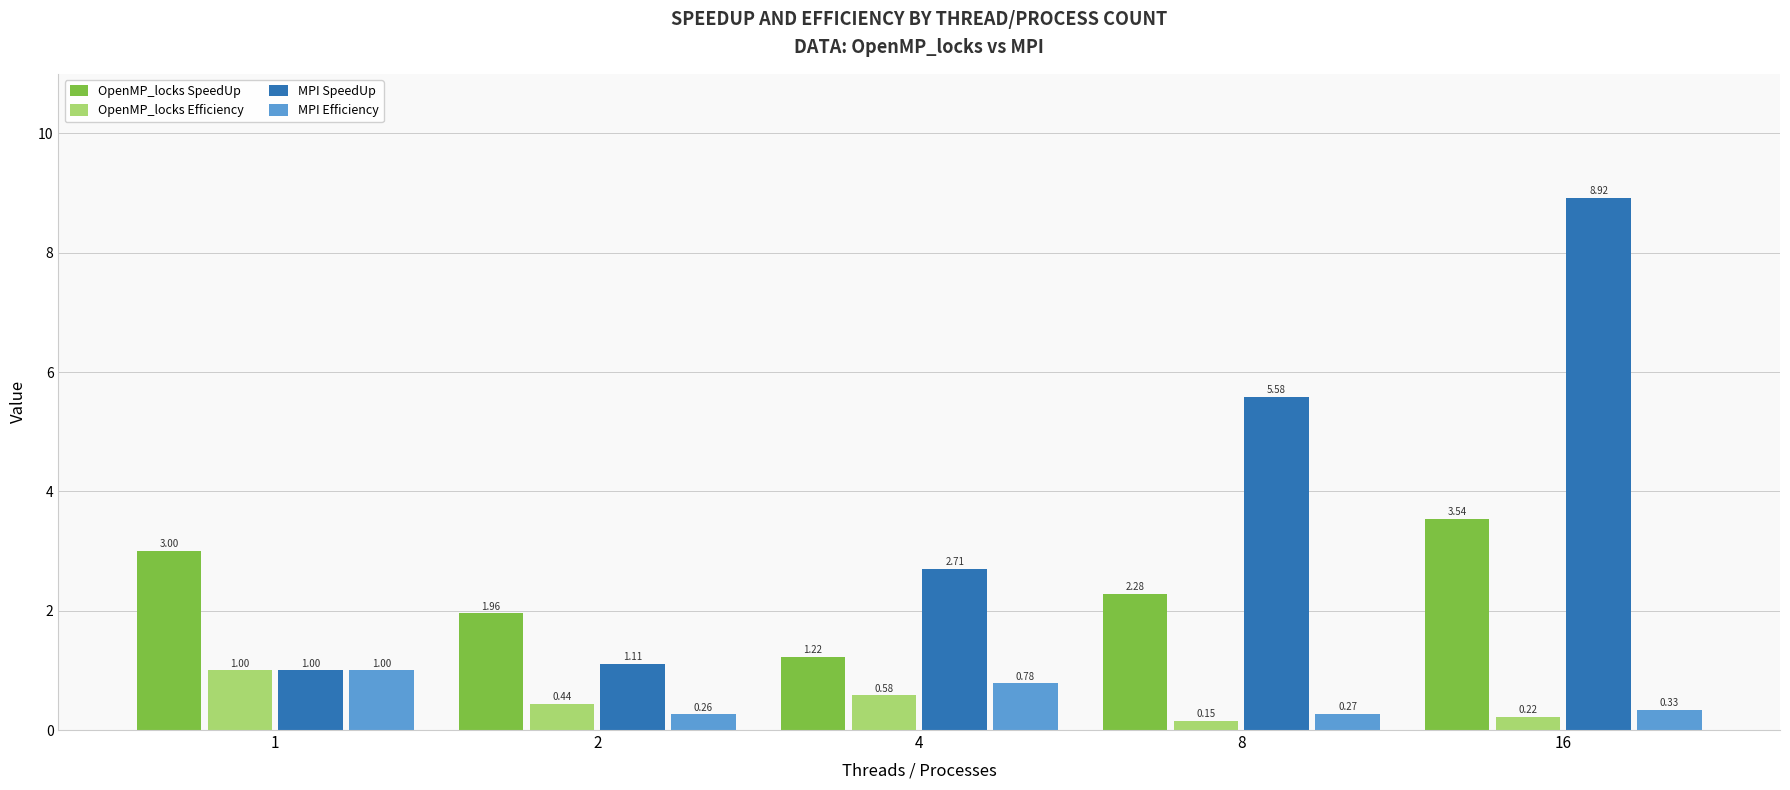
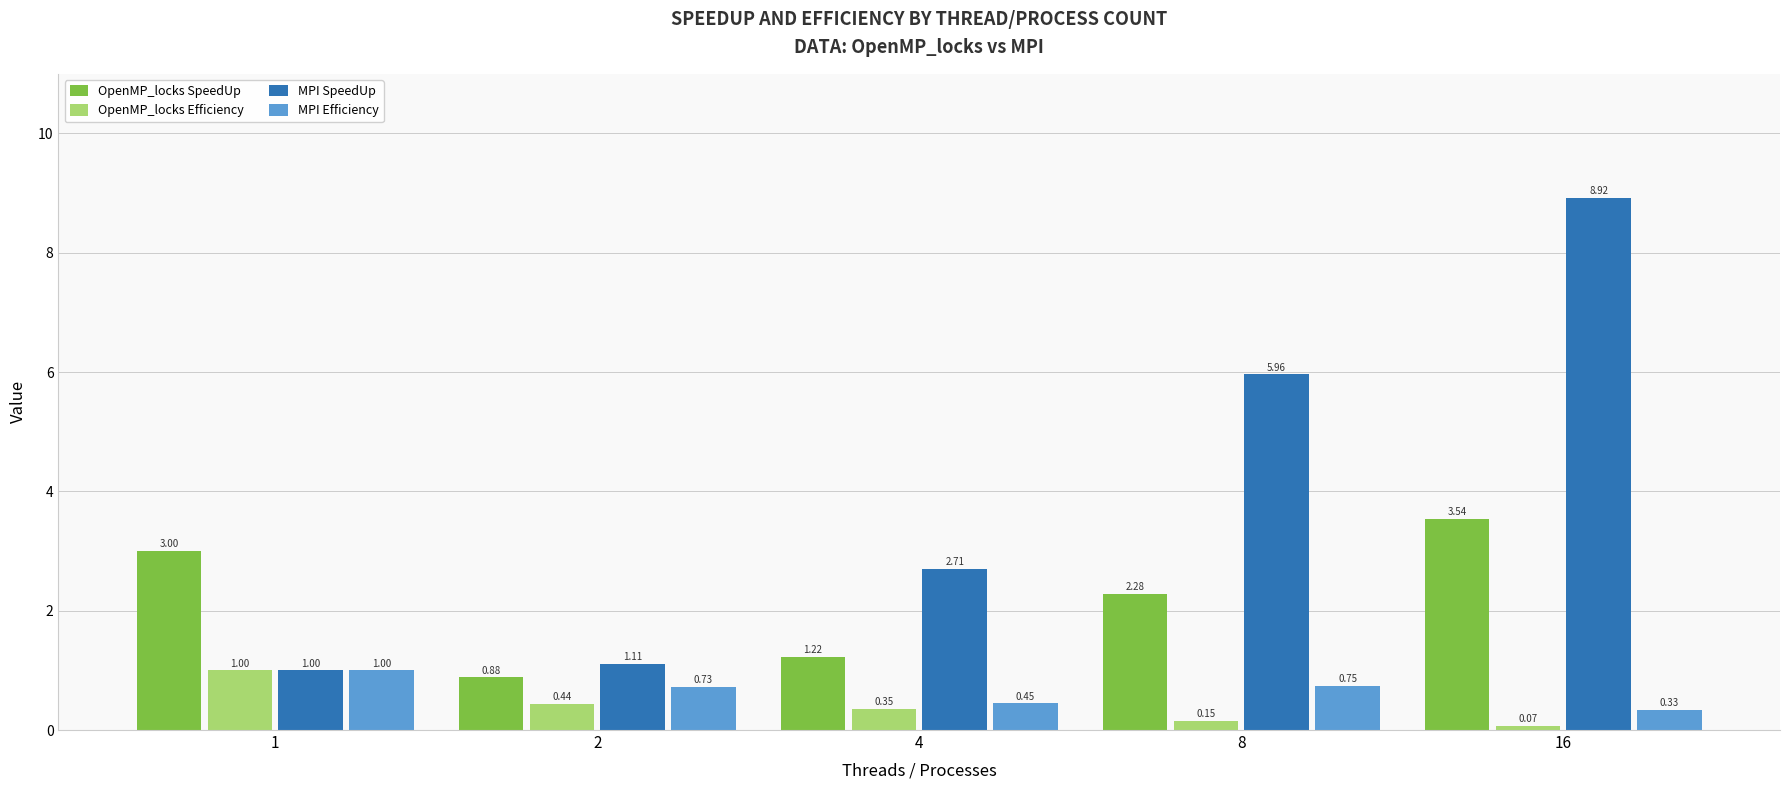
  {
    "OpenMP_locks SpeedUp": {
      "1": 3.00,
-     "2": 1.96,
+     "2": 0.88,
      "4": 1.22,
      "8": 2.28,
      "16": 3.54
    },
    "OpenMP_locks Efficiency": {
      "1": 1.00,
      "2": 0.44,
-     "4": 0.58,
+     "4": 0.35,
      "8": 0.15,
-     "16": 0.22
+     "16": 0.07
    },
    "MPI SpeedUp": {
      "1": 1.00,
      "2": 1.11,
      "4": 2.71,
-     "8": 5.58,
+     "8": 5.96,
      "16": 8.92
    },
    "MPI Efficiency": {
      "1": 1.00,
-     "2": 0.26,
-     "4": 0.78,
-     "8": 0.27,
+     "2": 0.73,
+     "4": 0.45,
+     "8": 0.75,
      "16": 0.33
    }
  }
